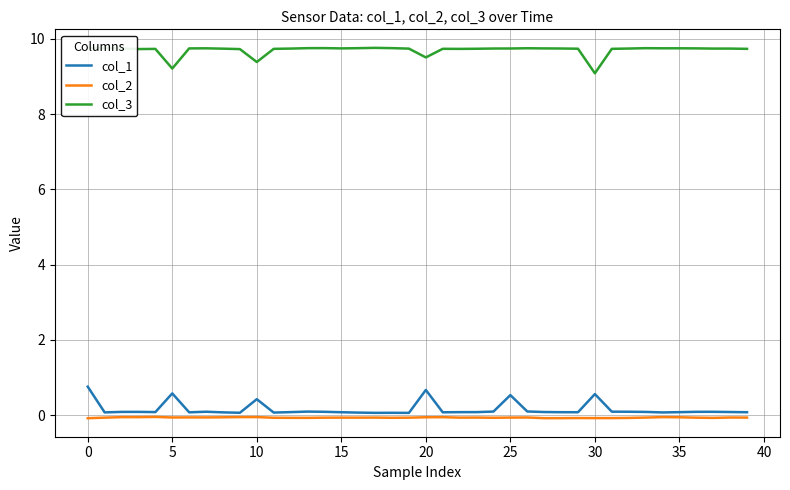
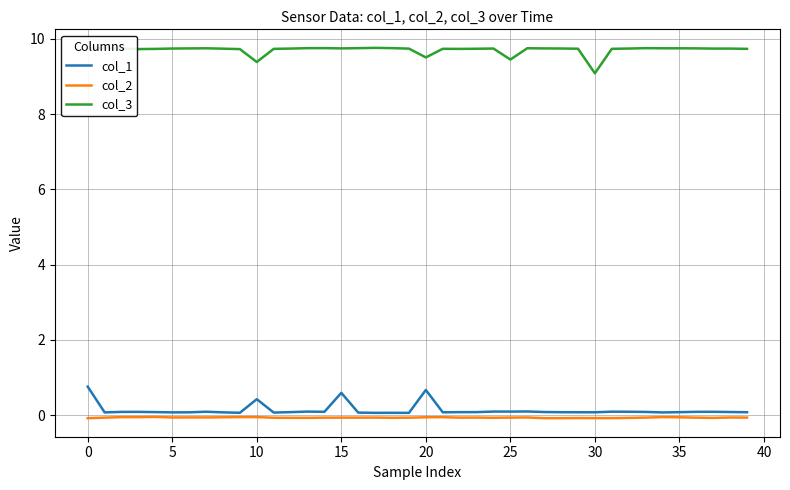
  {
    "col_1": {
      "0": 0.8,
-     "5": 0.6,
+     "5": 0.1,
      "10": 0.4,
-     "15": 0.1,
+     "15": 0.6,
      "20": 0.7,
-     "25": 0.5,
-     "30": 0.6,
+     "25": 0.1,
+     "30": 0.1,
      "35": 0.1
    },
    "col_2": {
      "0": -0.1,
      "5": -0.1,
      "10": 0.0,
      "15": -0.1,
      "20": -0.1,
      "25": -0.1,
      "30": -0.1,
      "35": -0.1
    },
    "col_3": {
-     "5": 9.2,
+     "5": 9.7,
      "10": 9.4,
      "15": 9.7,
      "20": 9.5,
-     "25": 9.7,
+     "25": 9.4,
      "30": 9.1,
      "35": 9.7
    }
  }
